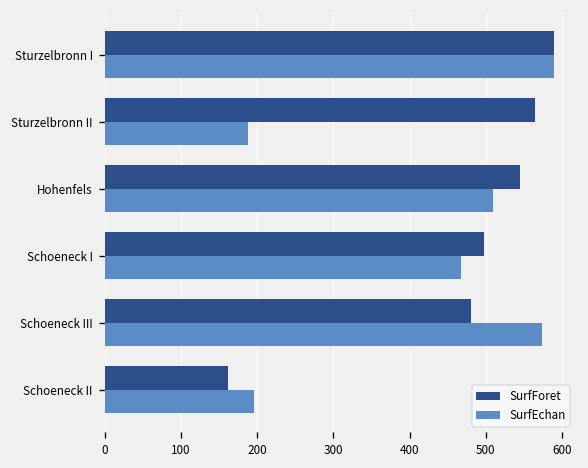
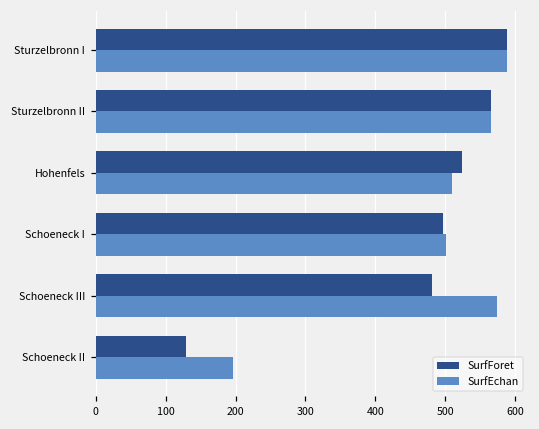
  {
    "SurfForet": {
      "Sturzelbronn I": 590,
      "Sturzelbronn II": 570,
-     "Hohenfels": 540,
+     "Hohenfels": 520,
      "Schoeneck I": 500,
      "Schoeneck III": 480,
-     "Schoeneck II": 160
+     "Schoeneck II": 130
    },
    "SurfEchan": {
      "Sturzelbronn I": 590,
-     "Sturzelbronn II": 190,
+     "Sturzelbronn II": 570,
      "Hohenfels": 510,
-     "Schoeneck I": 470,
+     "Schoeneck I": 500,
      "Schoeneck III": 570,
      "Schoeneck II": 200
    }
  }
